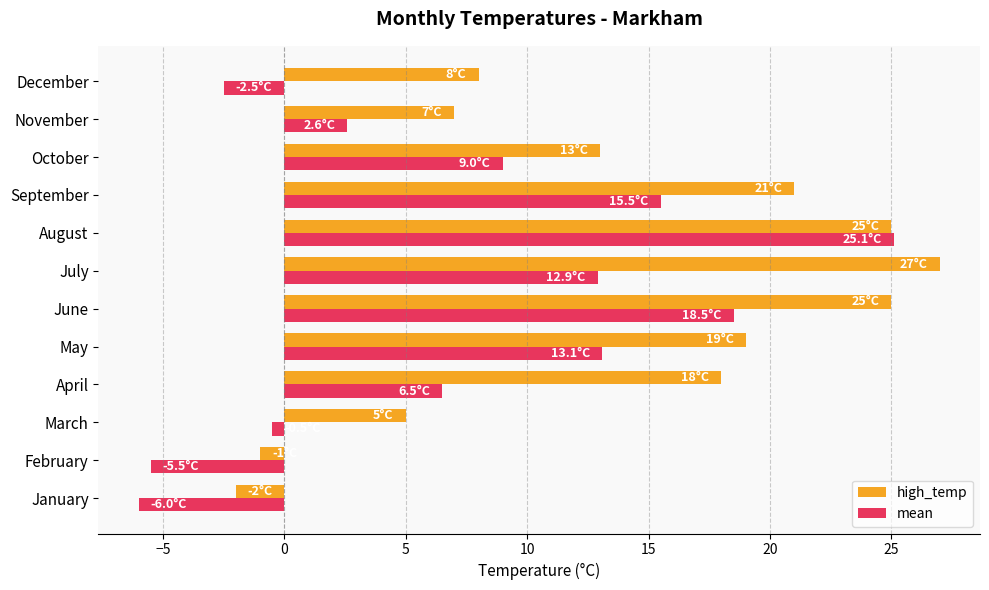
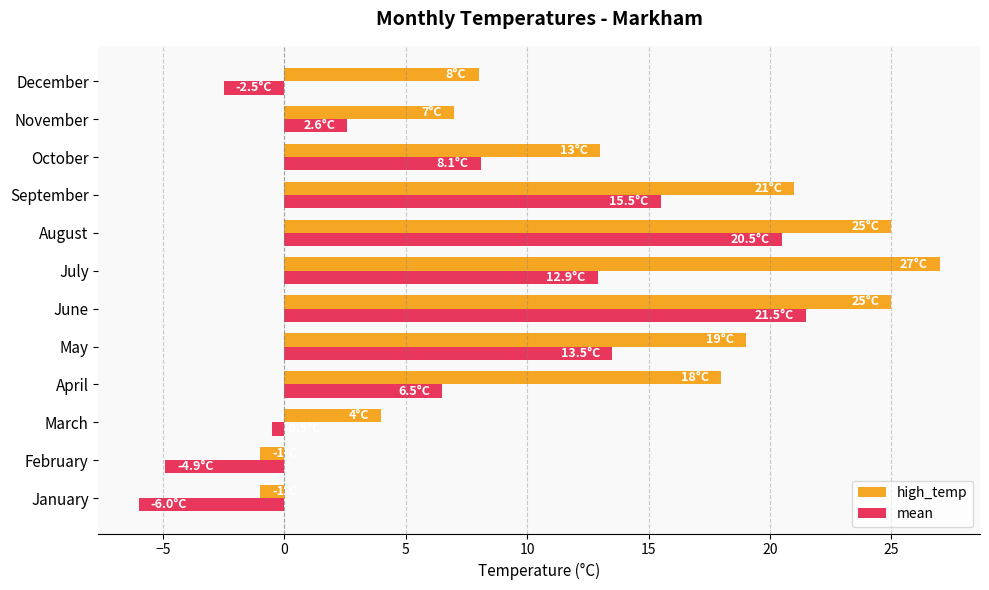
  {
    "high_temp": {
      "December": "8°C",
      "November": "7°C",
      "October": "13°C",
      "September": "21°C",
      "August": "25°C",
      "July": "27°C",
      "June": "25°C",
      "May": "19°C",
      "April": "18°C",
-     "March": "5°C",
-     "January": "-2"
+     "March": "4°C",
+     "January": "-1"
    },
    "mean": {
      "December": "-2.5°C",
      "November": "2.6°C",
-     "October": "9.0°C",
+     "October": "8.1°C",
      "September": "15.5°C",
-     "August": "25.1°C",
+     "August": "20.5°C",
      "July": "12.9°C",
-     "June": "18.5°C",
-     "May": "13.1°C",
+     "June": "21.5°C",
+     "May": "13.5°C",
      "April": "6.5°C",
-     "February": "-5.5°C",
+     "February": "-4.9°C",
      "January": "-6.0°C"
    }
  }
